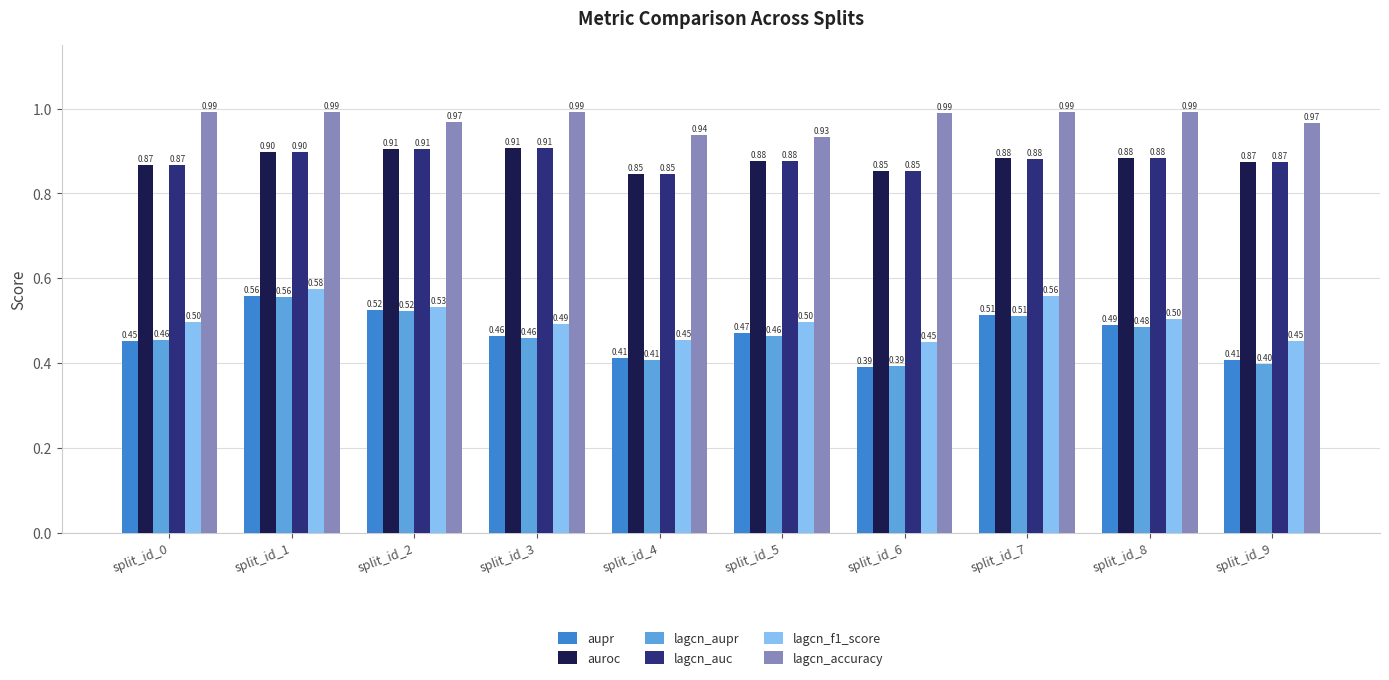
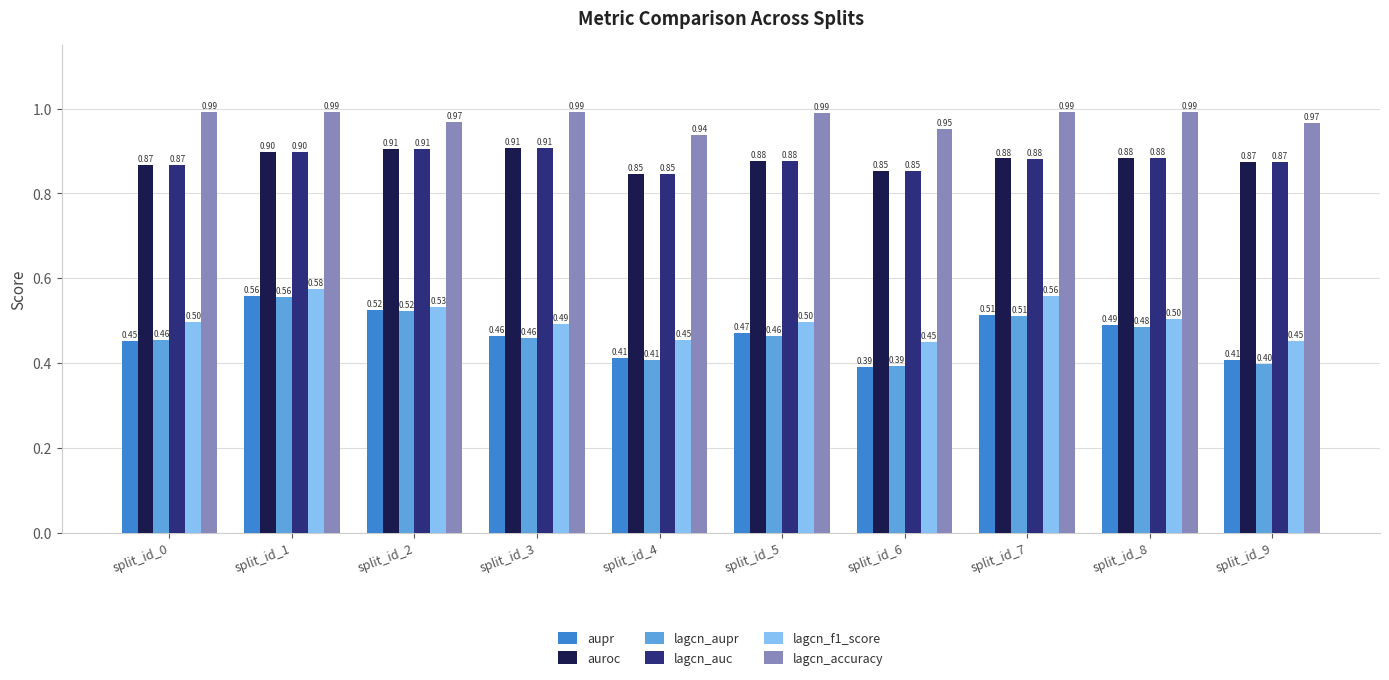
  {
    "lagcn_accuracy": {
      "split_id_0": 0.99,
      "split_id_1": 0.99,
      "split_id_2": 0.97,
      "split_id_3": 0.99,
      "split_id_4": 0.94,
-     "split_id_5": 0.93,
-     "split_id_6": 0.99,
+     "split_id_5": 0.99,
+     "split_id_6": 0.95,
      "split_id_7": 0.99,
      "split_id_8": 0.99,
      "split_id_9": 0.97
    }
  }
